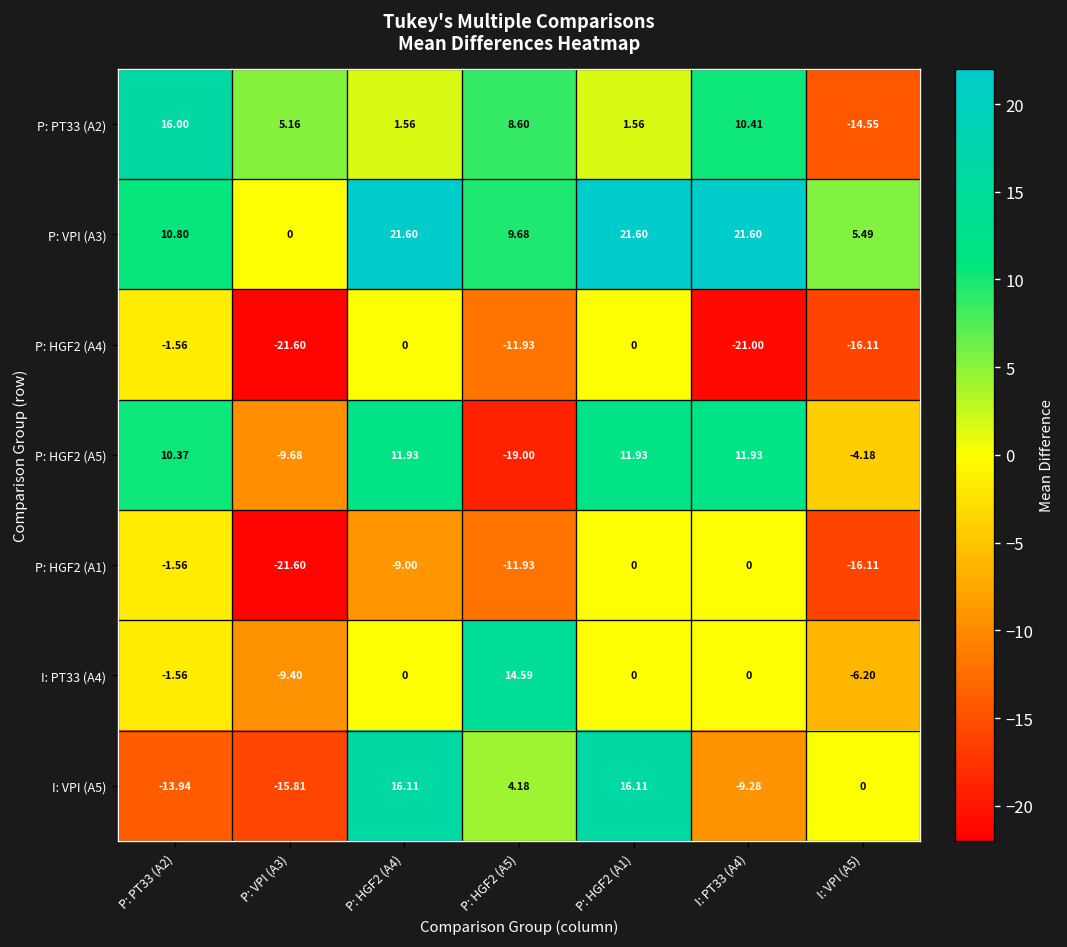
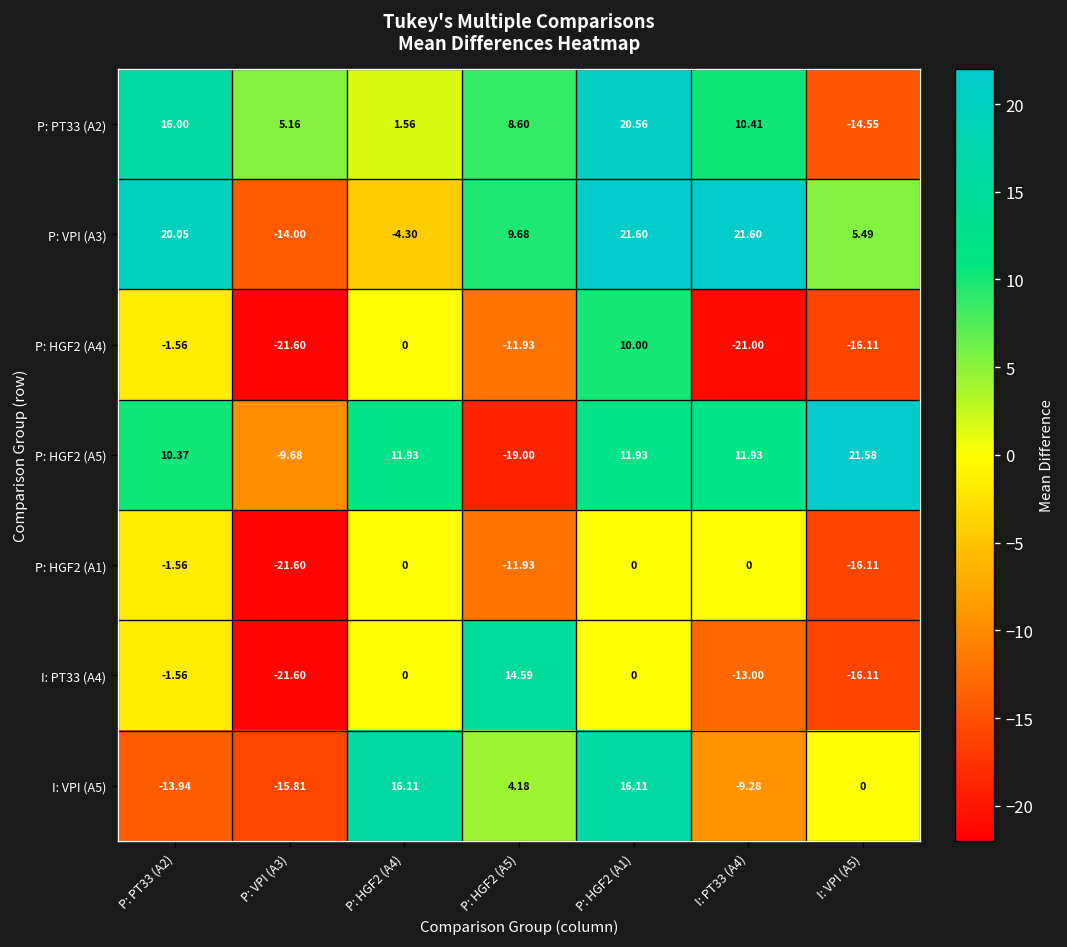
  {
    "P: PT33 (A2)": {
      "P: PT33 (A2)": 16.00,
      "P: VPI (A3)": 5.16,
      "P: HGF2 (A4)": 1.56,
      "P: HGF2 (A5)": 8.60,
-     "P: HGF2 (A1)": 1.56,
+     "P: HGF2 (A1)": 20.56,
      "I: PT33 (A4)": 10.41,
      "I: VPI (A5)": -14.55
    },
    "P: VPI (A3)": {
-     "P: PT33 (A2)": 10.80,
-     "P: VPI (A3)": 0,
-     "P: HGF2 (A4)": 21.60,
+     "P: PT33 (A2)": 20.05,
+     "P: VPI (A3)": -14.00,
+     "P: HGF2 (A4)": -4.30,
      "P: HGF2 (A5)": 9.68,
      "P: HGF2 (A1)": 21.60,
      "I: PT33 (A4)": 21.60,
      "I: VPI (A5)": 5.49
    },
    "P: HGF2 (A4)": {
      "P: PT33 (A2)": -1.56,
      "P: VPI (A3)": -21.60,
      "P: HGF2 (A4)": 0,
      "P: HGF2 (A5)": -11.93,
-     "P: HGF2 (A1)": 0,
+     "P: HGF2 (A1)": 10.00,
      "I: PT33 (A4)": -21.00,
      "I: VPI (A5)": -16.11
    },
    "P: HGF2 (A5)": {
      "P: PT33 (A2)": 10.37,
      "P: VPI (A3)": -9.68,
      "P: HGF2 (A4)": 11.93,
      "P: HGF2 (A5)": -19.00,
      "P: HGF2 (A1)": 11.93,
      "I: PT33 (A4)": 11.93,
-     "I: VPI (A5)": -4.18
+     "I: VPI (A5)": 21.58
    },
    "P: HGF2 (A1)": {
      "P: PT33 (A2)": -1.56,
      "P: VPI (A3)": -21.60,
-     "P: HGF2 (A4)": -9.00,
+     "P: HGF2 (A4)": 0,
      "P: HGF2 (A5)": -11.93,
      "P: HGF2 (A1)": 0,
      "I: PT33 (A4)": 0,
      "I: VPI (A5)": -16.11
    },
    "I: PT33 (A4)": {
      "P: PT33 (A2)": -1.56,
-     "P: VPI (A3)": -9.40,
+     "P: VPI (A3)": -21.60,
      "P: HGF2 (A4)": 0,
      "P: HGF2 (A5)": 14.59,
      "P: HGF2 (A1)": 0,
-     "I: PT33 (A4)": 0,
-     "I: VPI (A5)": -6.20
+     "I: PT33 (A4)": -13.00,
+     "I: VPI (A5)": -16.11
    },
    "I: VPI (A5)": {
      "P: PT33 (A2)": -13.94,
      "P: VPI (A3)": -15.81,
      "P: HGF2 (A4)": 16.11,
      "P: HGF2 (A5)": 4.18,
      "P: HGF2 (A1)": 16.11,
      "I: PT33 (A4)": -9.28,
      "I: VPI (A5)": 0
    }
  }
